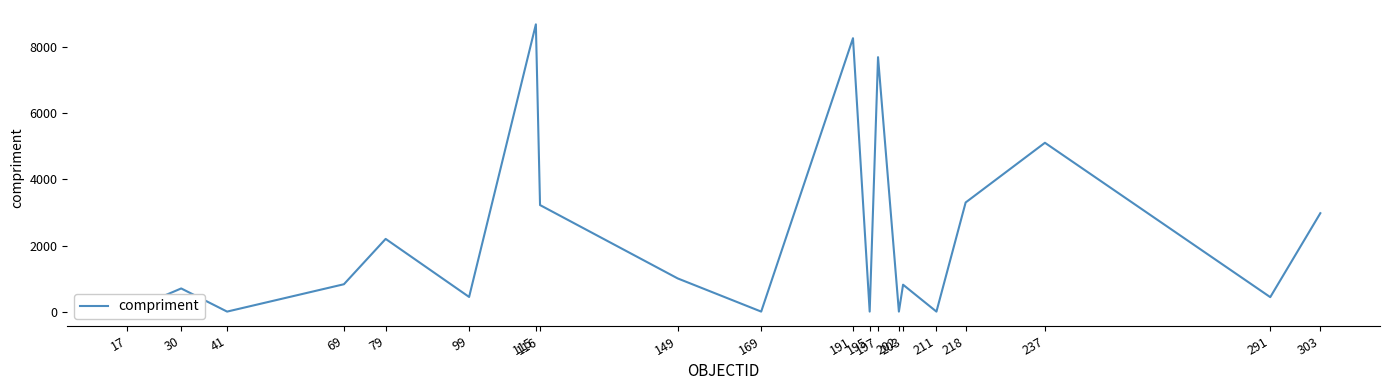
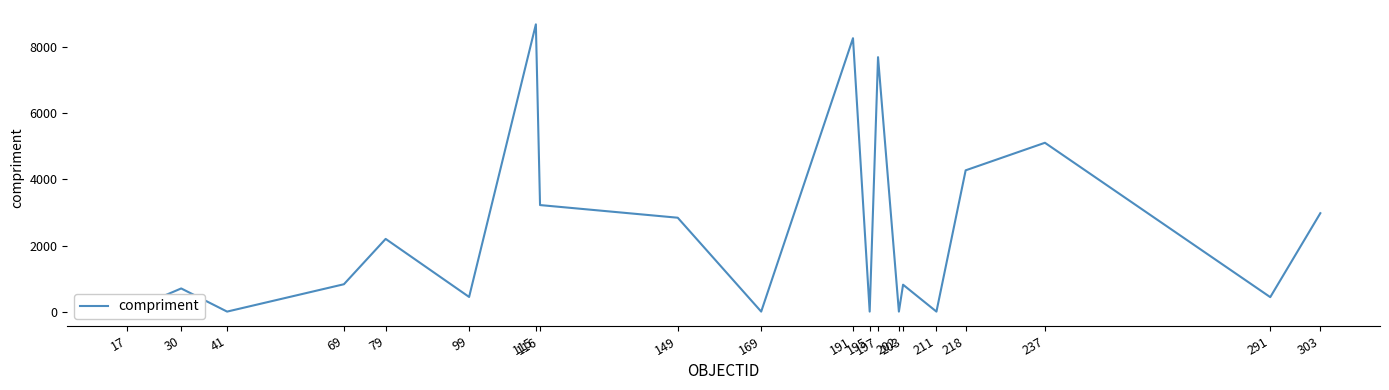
  {
    "30": 700,
    "41": 0,
    "69": 800,
    "79": 2200,
    "99": 400,
    "115": 8700,
    "116": 3200,
-   "149": 1000,
+   "149": 2800,
    "169": 0,
    "191": 8300,
    "195": 0,
    "197": 7700,
    "202": 0,
    "203": 800,
    "211": 0,
-   "218": 3300,
+   "218": 4300,
    "237": 5100,
    "291": 400,
    "303": 3000
  }
